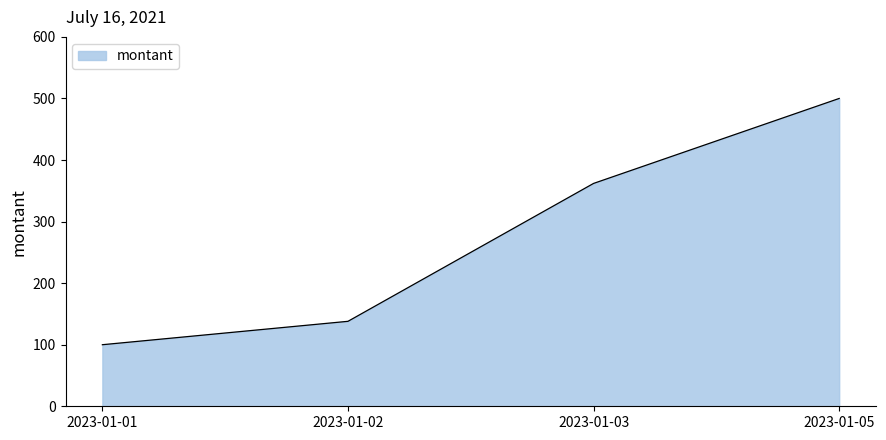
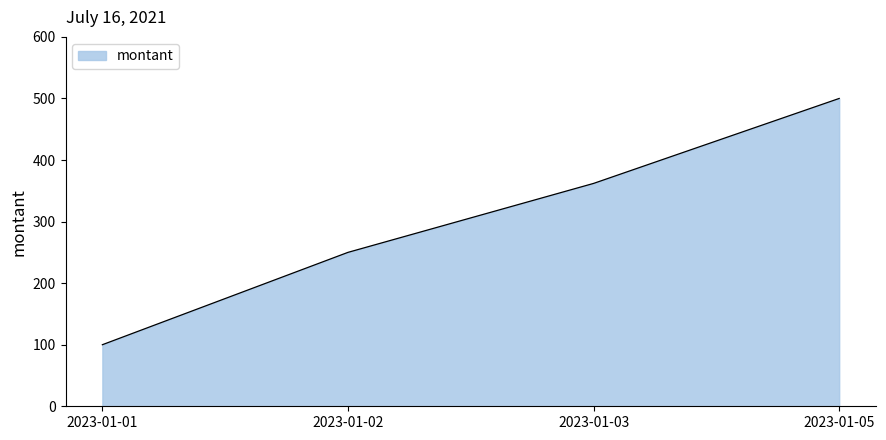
  {
    "2023-01-01": 100,
-   "2023-01-02": 140,
+   "2023-01-02": 250,
    "2023-01-03": 360,
    "2023-01-05": 500
  }
